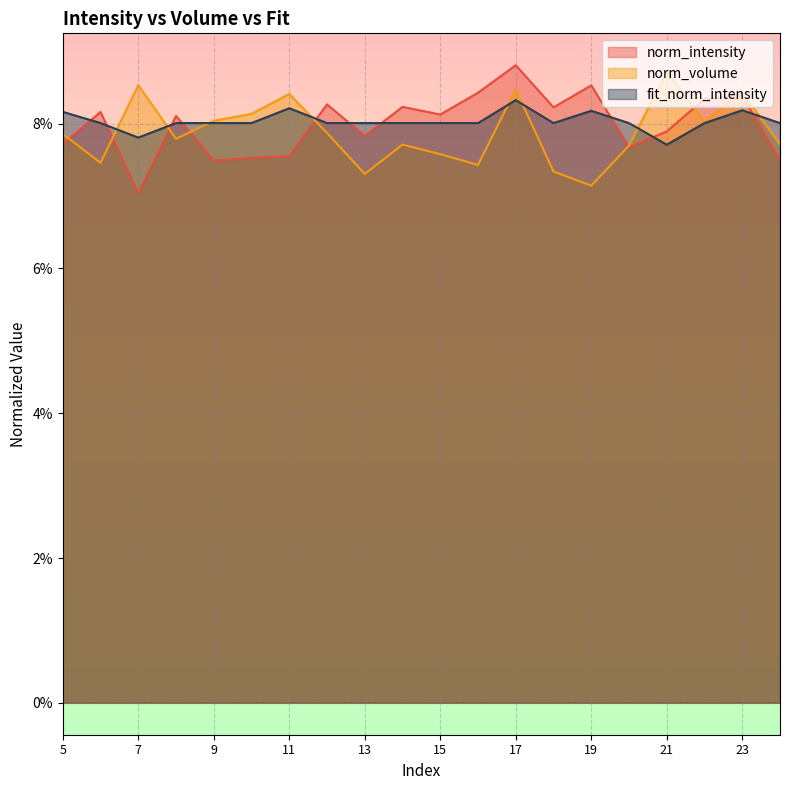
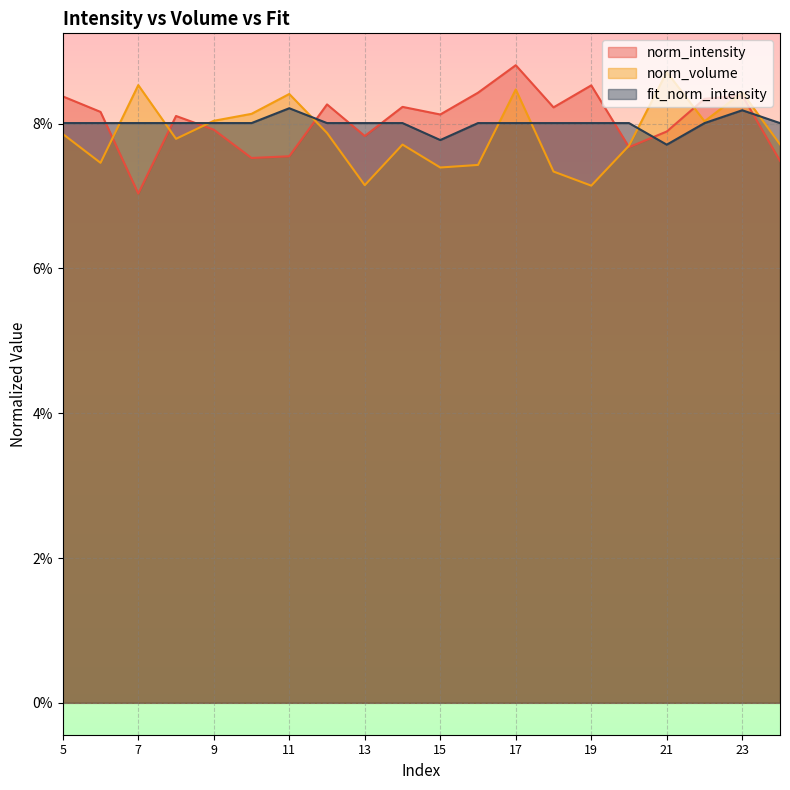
  {
    "norm_intensity": {
-     "5": "7.7%",
+     "5": "8.4%",
      "7": "7.0%",
-     "9": "7.5%",
+     "9": "7.9%",
      "11": "7.5%",
      "13": "7.8%",
      "15": "8.1%",
      "17": "8.8%",
      "19": "8.5%",
      "21": "7.9%"
    },
    "norm_volume": {
      "5": "7.9%",
      "7": "8.5%",
      "11": "8.4%",
-     "13": "7.3%",
-     "15": "7.6%",
+     "13": "7.1%",
+     "15": "7.4%",
      "17": "8.5%",
      "19": "7.1%"
    },
    "fit_norm_intensity": {
-     "5": "8.2%",
-     "7": "7.8%",
+     "5": "8.0%",
+     "7": "8.0%",
      "11": "8.2%",
      "13": "8.0%",
-     "15": "8.0%",
-     "17": "8.3%",
-     "19": "8.2%",
+     "15": "7.8%",
+     "17": "8.0%",
+     "19": "8.0%",
      "21": "7.7%",
      "23": "8.2%"
    }
  }
